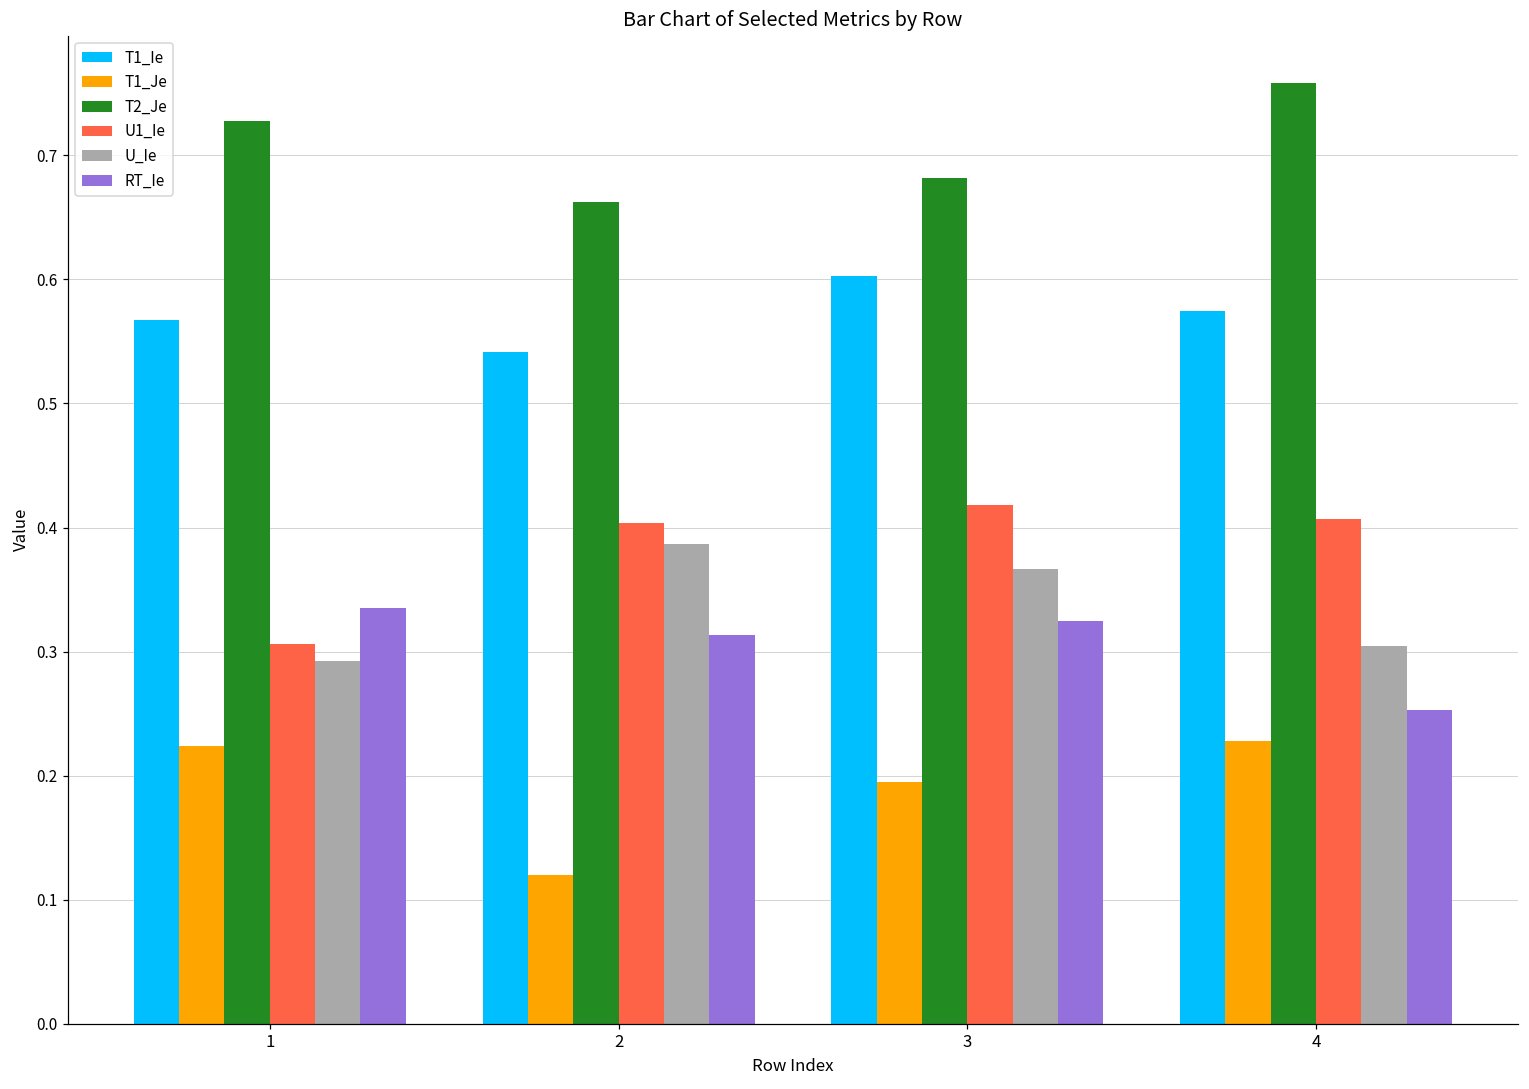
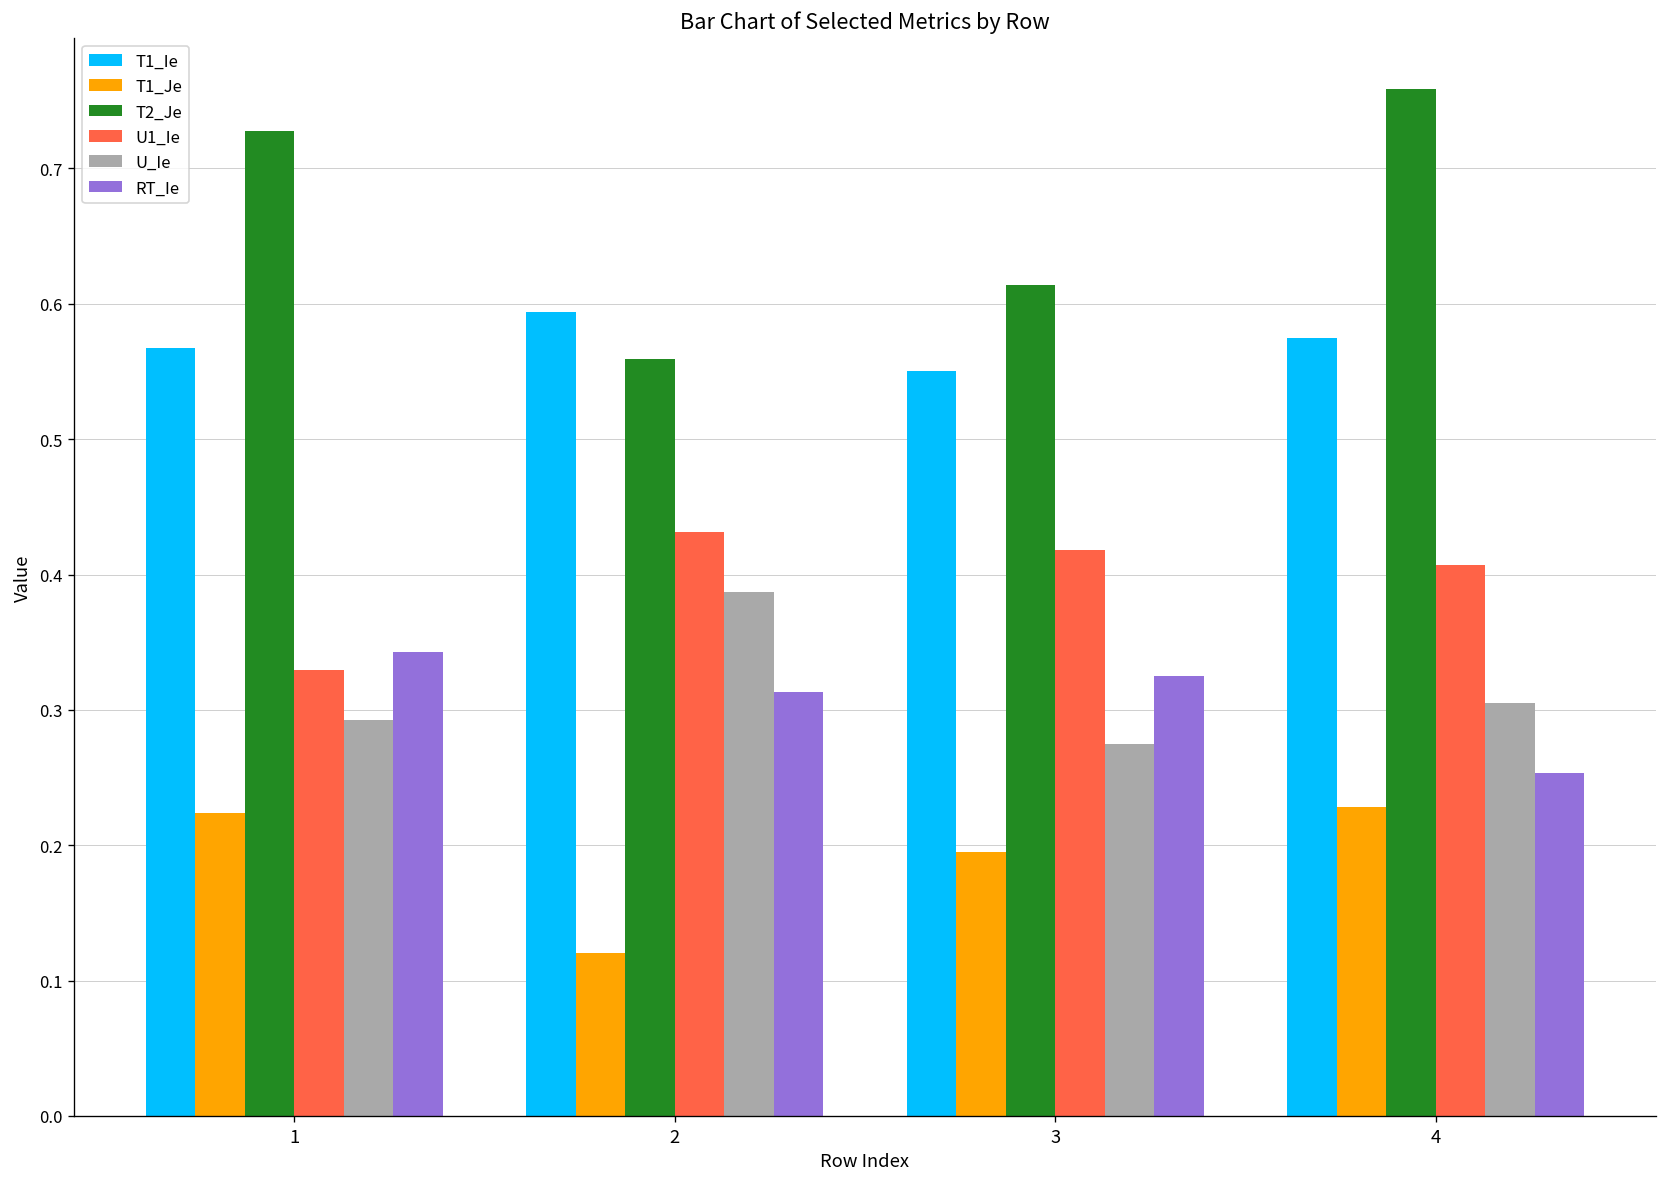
  {
    "T1_Ie": {
      "1": 0.568,
-     "2": 0.541,
-     "3": 0.603,
+     "2": 0.594,
+     "3": 0.551,
      "4": 0.575
    },
    "T1_Je": {
      "1": 0.224,
      "2": 0.120,
      "3": 0.195,
      "4": 0.228
    },
    "T2_Je": {
      "1": 0.728,
-     "2": 0.662,
-     "3": 0.682,
+     "2": 0.559,
+     "3": 0.614,
      "4": 0.759
    },
    "U1_Ie": {
-     "1": 0.306,
-     "2": 0.403,
+     "1": 0.329,
+     "2": 0.431,
      "3": 0.418,
      "4": 0.407
    },
    "U_Ie": {
      "1": 0.292,
      "2": 0.387,
-     "3": 0.367,
+     "3": 0.275,
      "4": 0.305
    },
    "RT_Ie": {
-     "1": 0.335,
+     "1": 0.343,
      "2": 0.313,
      "3": 0.325,
      "4": 0.253
    }
  }
